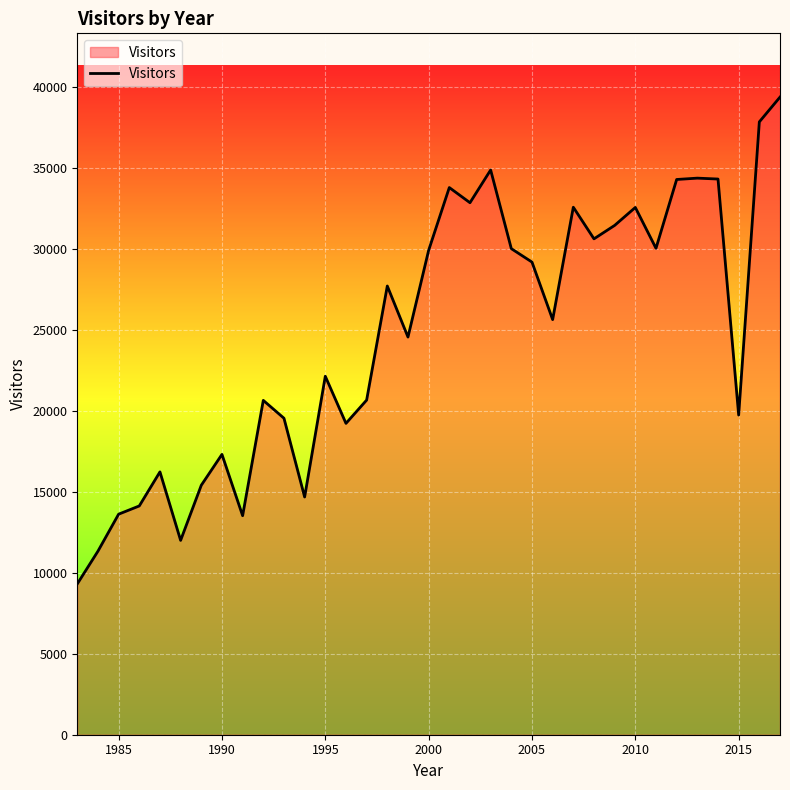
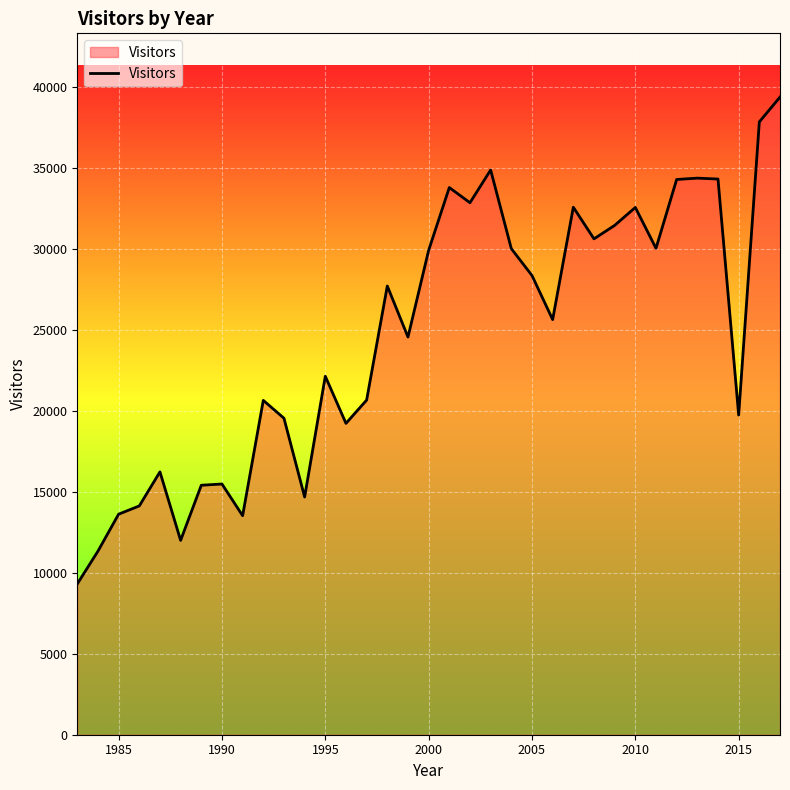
  {
    "1985": 13600,
-   "1990": 17300,
+   "1990": 15500,
    "1995": 22100,
    "2000": 29900,
-   "2005": 29200,
+   "2005": 28400,
    "2010": 32600,
    "2015": 19700
  }
